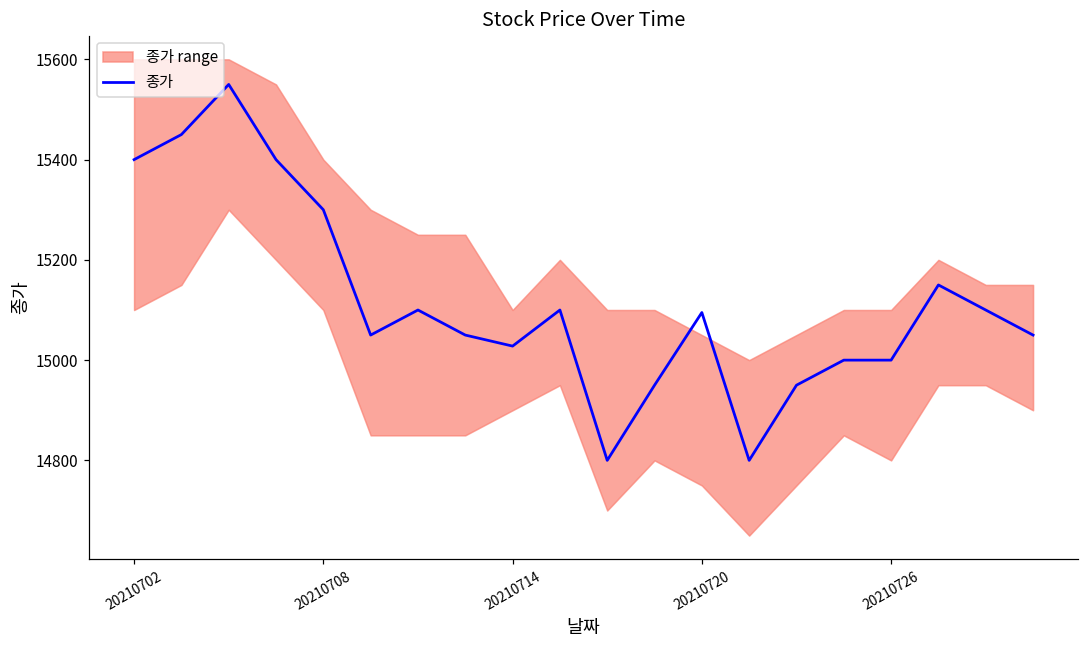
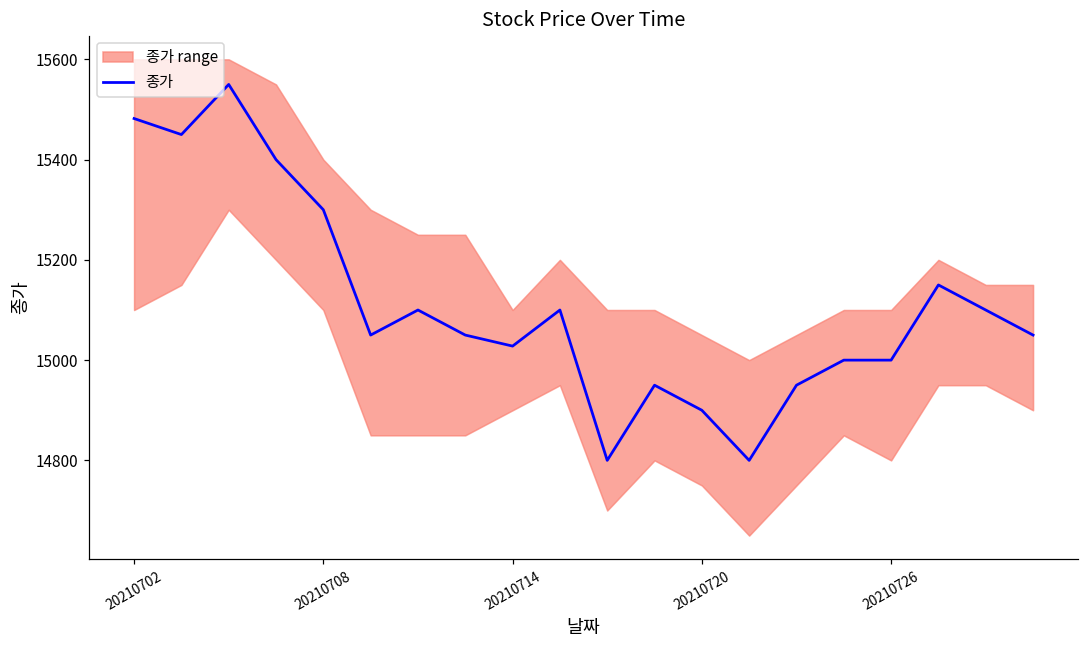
  {
    "종가": {
-     "20210702": 15400,
+     "20210702": 15480,
      "20210708": 15300,
      "20210714": 15030,
-     "20210720": 15100,
+     "20210720": 14900,
      "20210726": 15000
    }
  }
